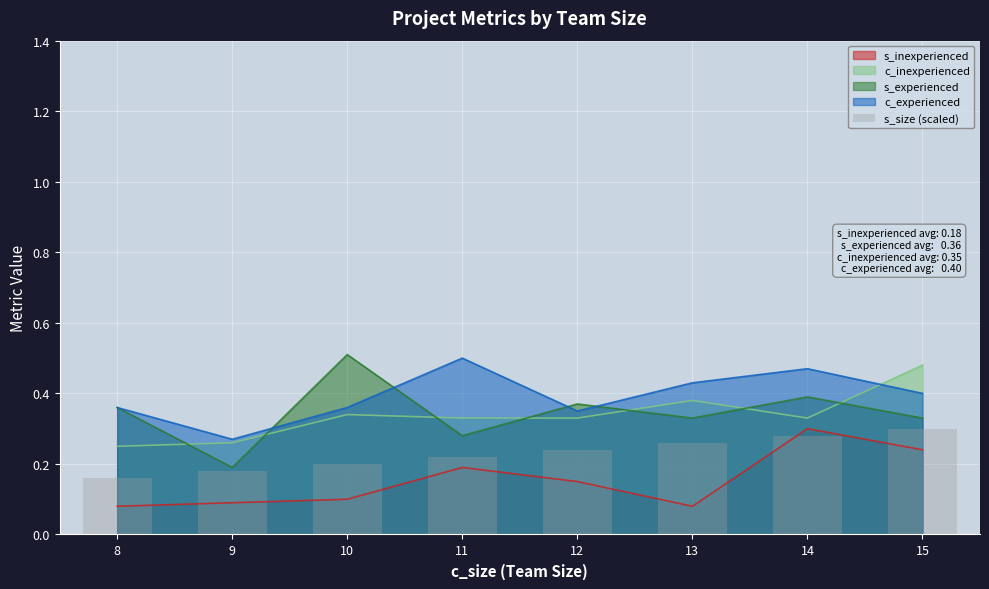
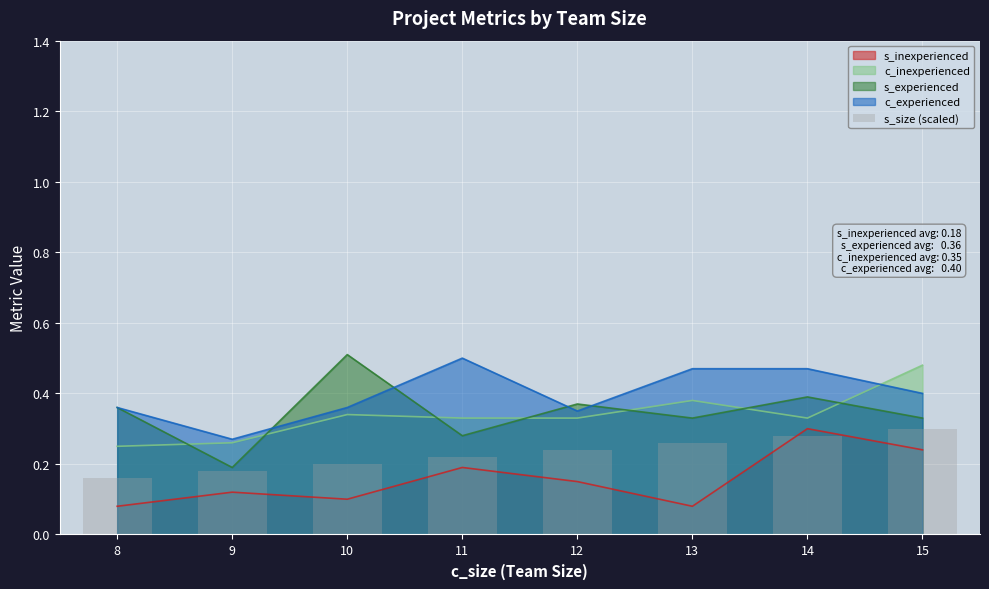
  {
    "s_inexperienced": {
      "8": 0.08,
-     "9": 0.09,
+     "9": 0.12,
      "10": 0.10,
      "11": 0.19,
      "12": 0.15,
      "13": 0.08,
      "14": 0.30,
      "15": 0.24
    },
    "s_experienced": {
      "9": 0.19,
      "10": 0.51,
      "11": 0.28,
      "12": 0.37,
      "13": 0.33,
      "14": 0.39,
      "15": 0.33
    },
    "c_experienced": {
      "9": 0.27,
      "10": 0.36,
      "11": 0.50,
      "12": 0.35,
-     "13": 0.43,
+     "13": 0.47,
      "14": 0.47,
      "15": 0.40
    }
  }
